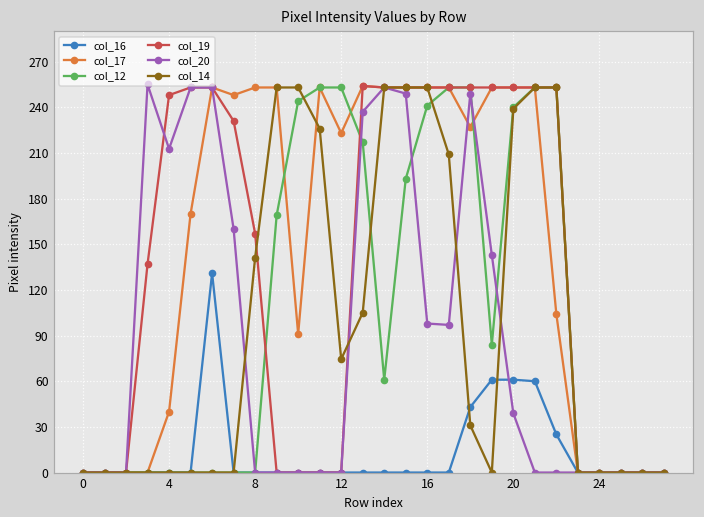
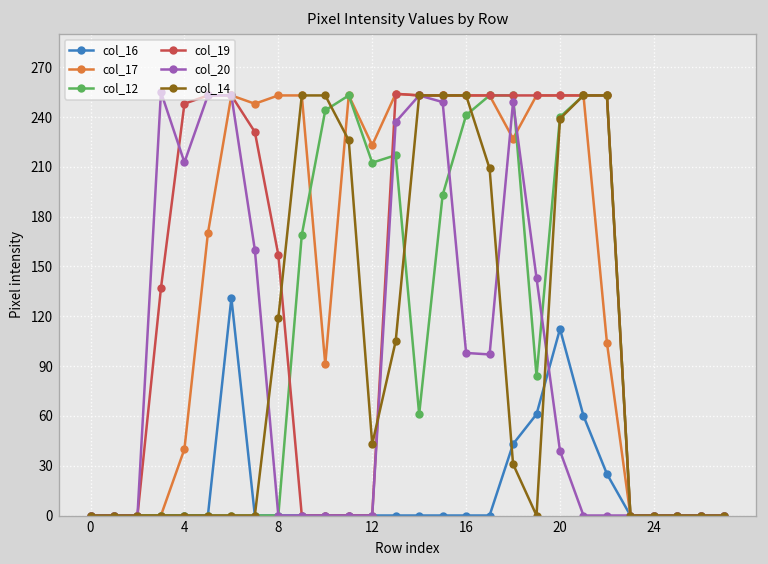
  {
    "col_16": {
      "16": 0,
-     "20": 61
+     "20": 112
    },
    "col_12": {
-     "12": 253,
+     "12": 213,
      "16": 241
    },
    "col_20": {
      "4": 213,
      "16": 98,
      "20": 39
    },
    "col_14": {
-     "8": 141,
-     "12": 75
+     "8": 119,
+     "12": 43
    }
  }
